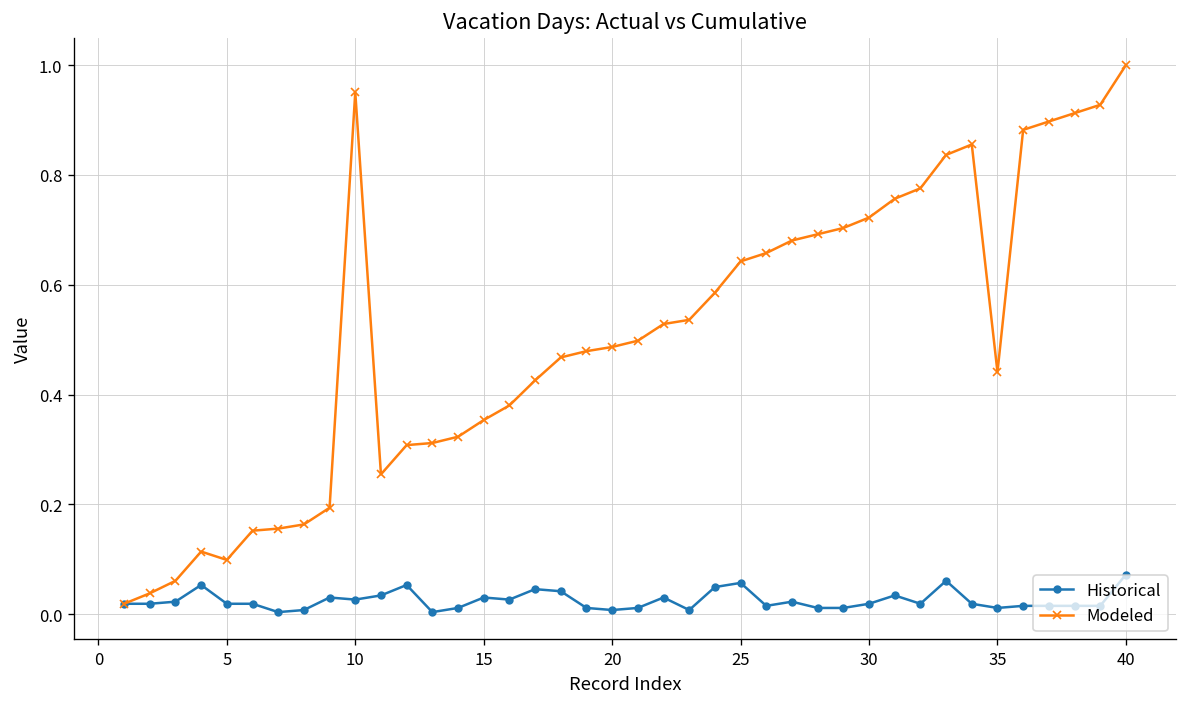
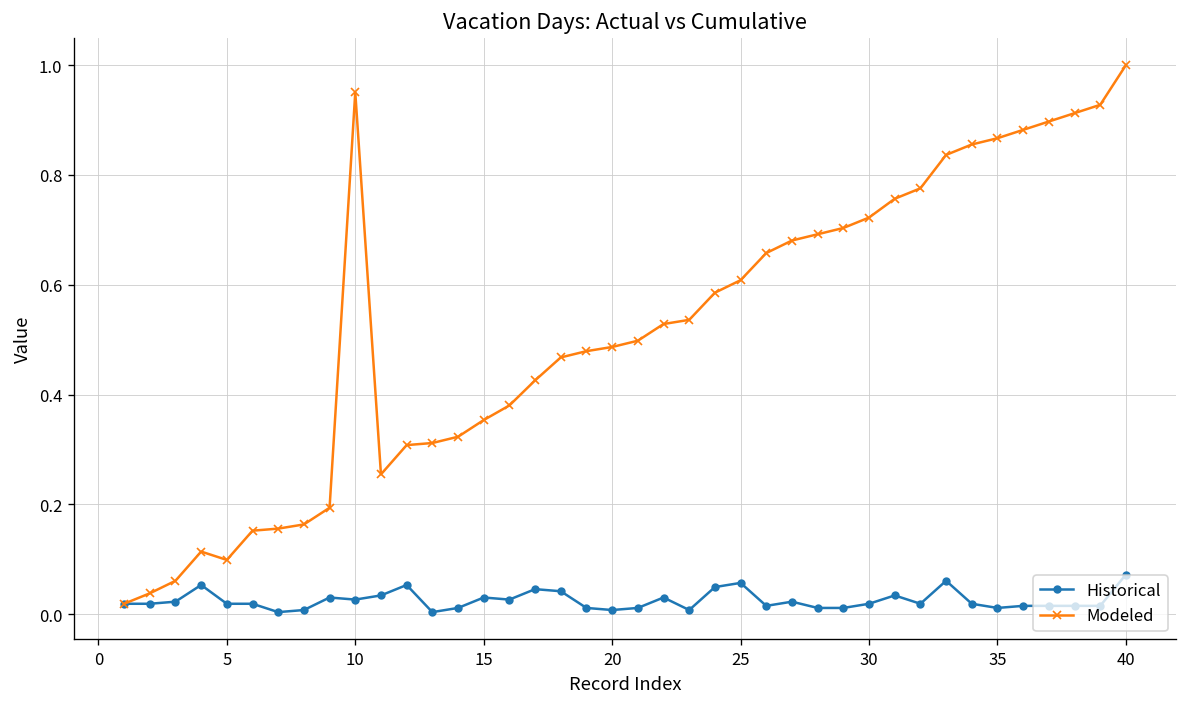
  {
    "Historical": {
      "5": 0.02,
      "10": 0.03,
      "15": 0.03,
      "20": 0.01,
      "25": 0.06,
      "30": 0.02,
      "35": 0.01,
      "40": 0.07
    },
    "Modeled": {
      "5": 0.10,
      "10": 0.95,
      "15": 0.35,
      "20": 0.49,
-     "25": 0.64,
+     "25": 0.61,
      "30": 0.72,
-     "35": 0.44,
+     "35": 0.87,
      "40": 1.00
    }
  }
